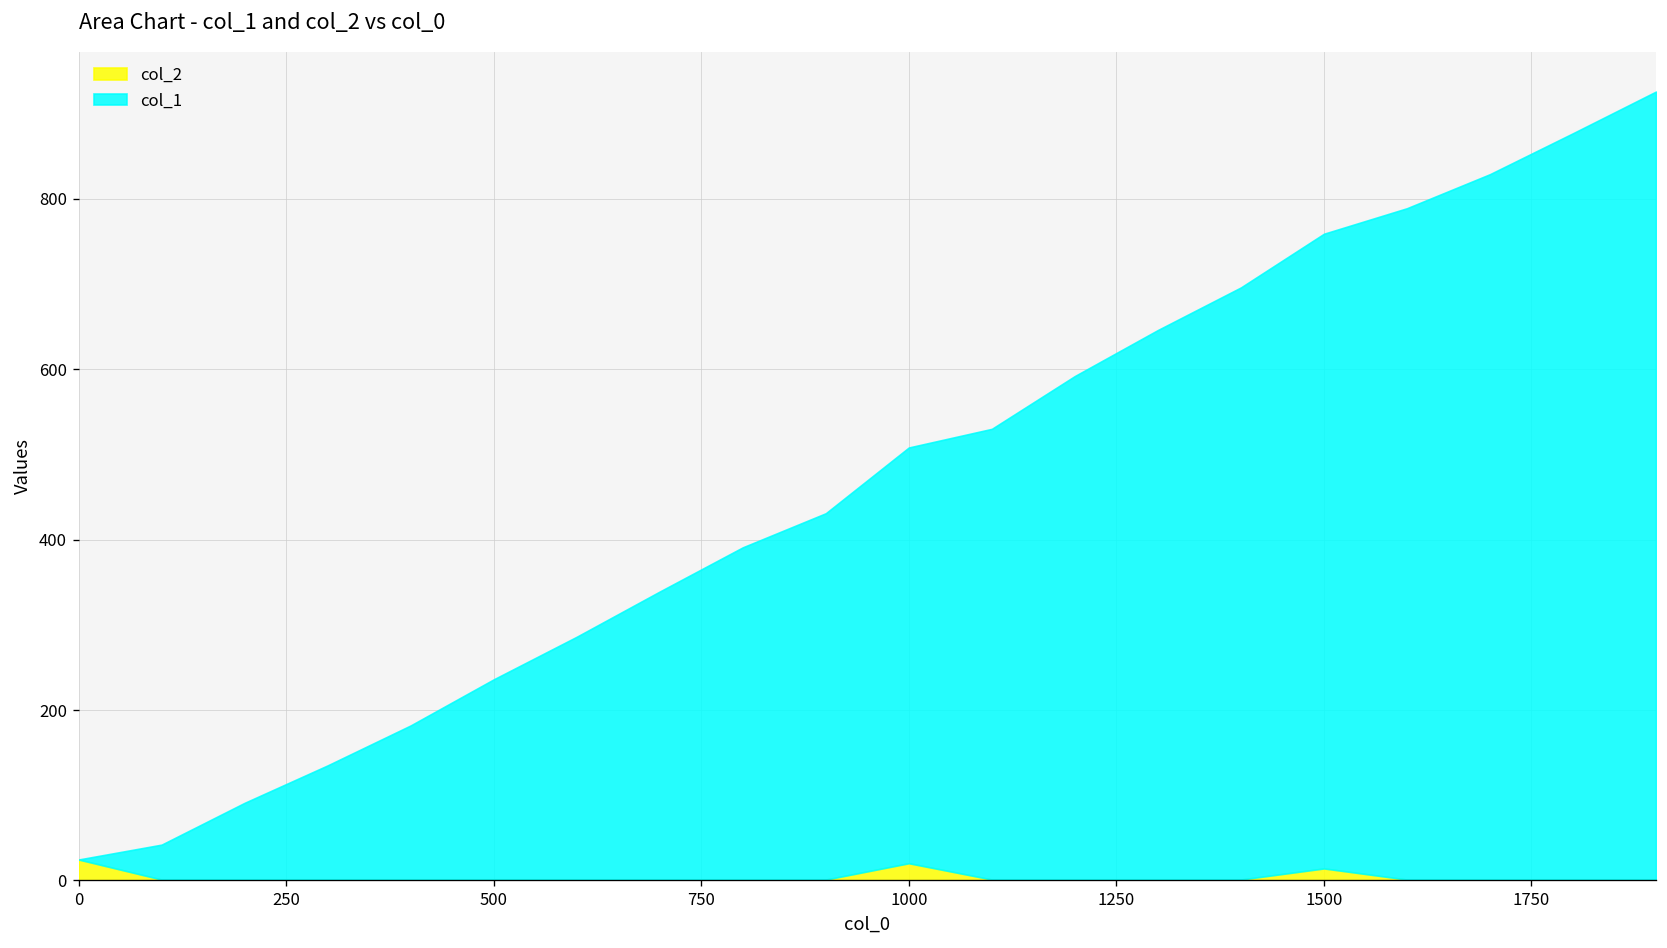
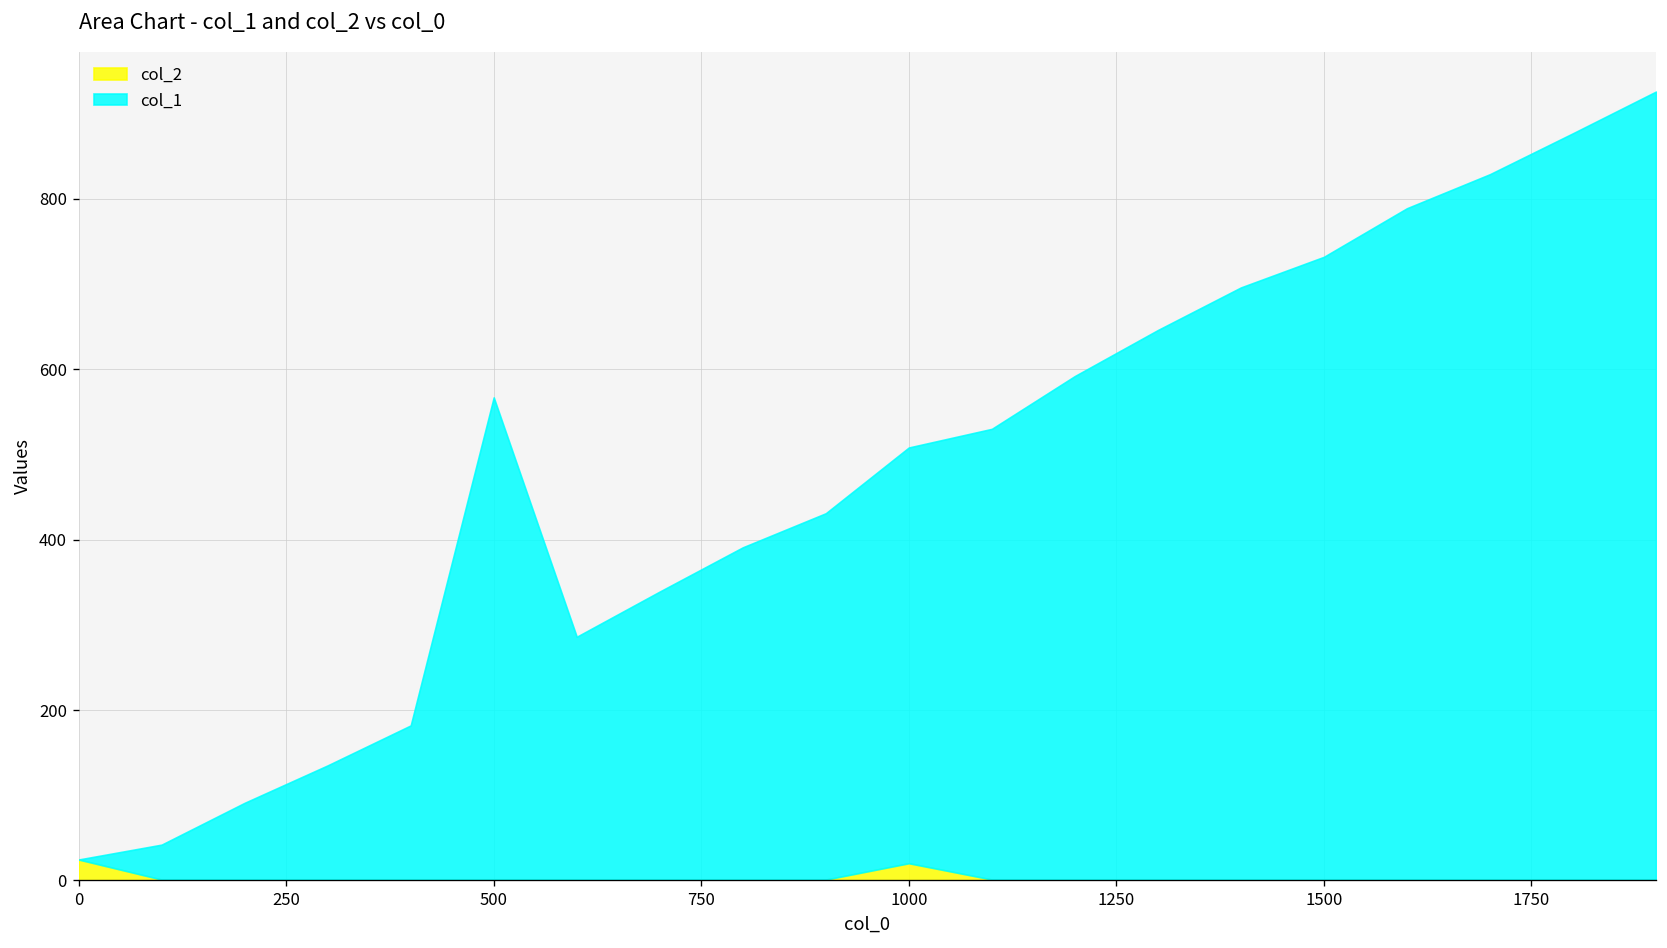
  {
    "col_2": {
      "1000": 20,
-     "1500": 10
+     "1500": 0
    },
    "col_1": {
-     "500": 240,
+     "500": 570,
      "1000": 490,
-     "1500": 750
+     "1500": 730
    }
  }
